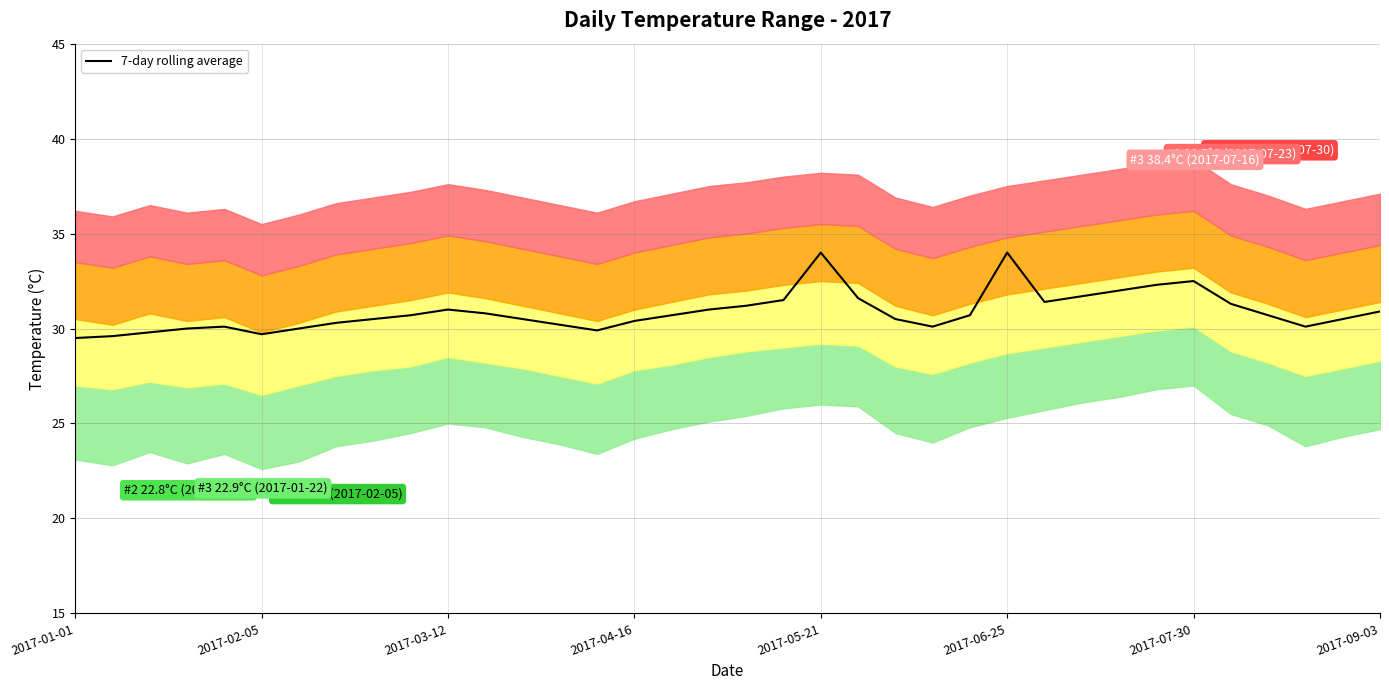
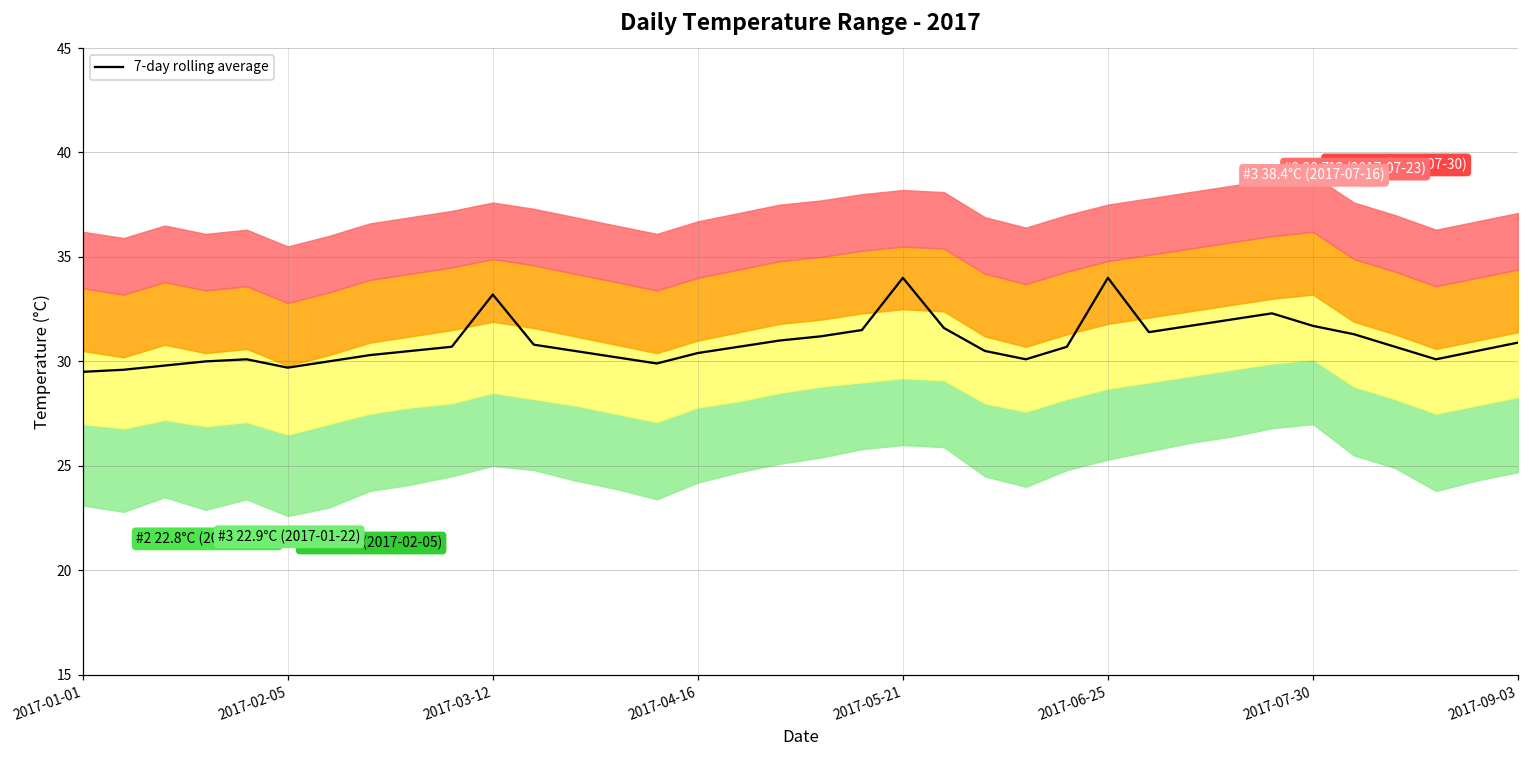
  {
    "7-day rolling average": {
      "2017-01-01": 29.5,
-     "2017-03-12": 31.0,
+     "2017-03-12": 33.2,
      "2017-04-16": 30.4,
      "2017-05-21": 34.0,
      "2017-06-25": 34.0,
-     "2017-07-30": 32.5,
+     "2017-07-30": 31.7,
      "2017-09-03": 30.9
    }
  }
